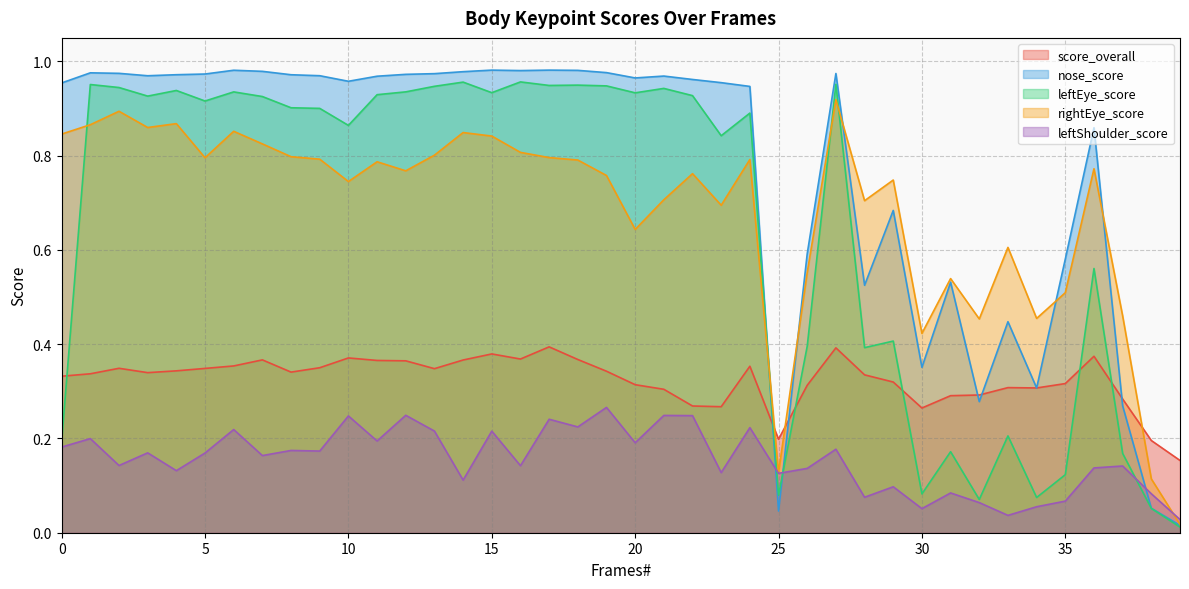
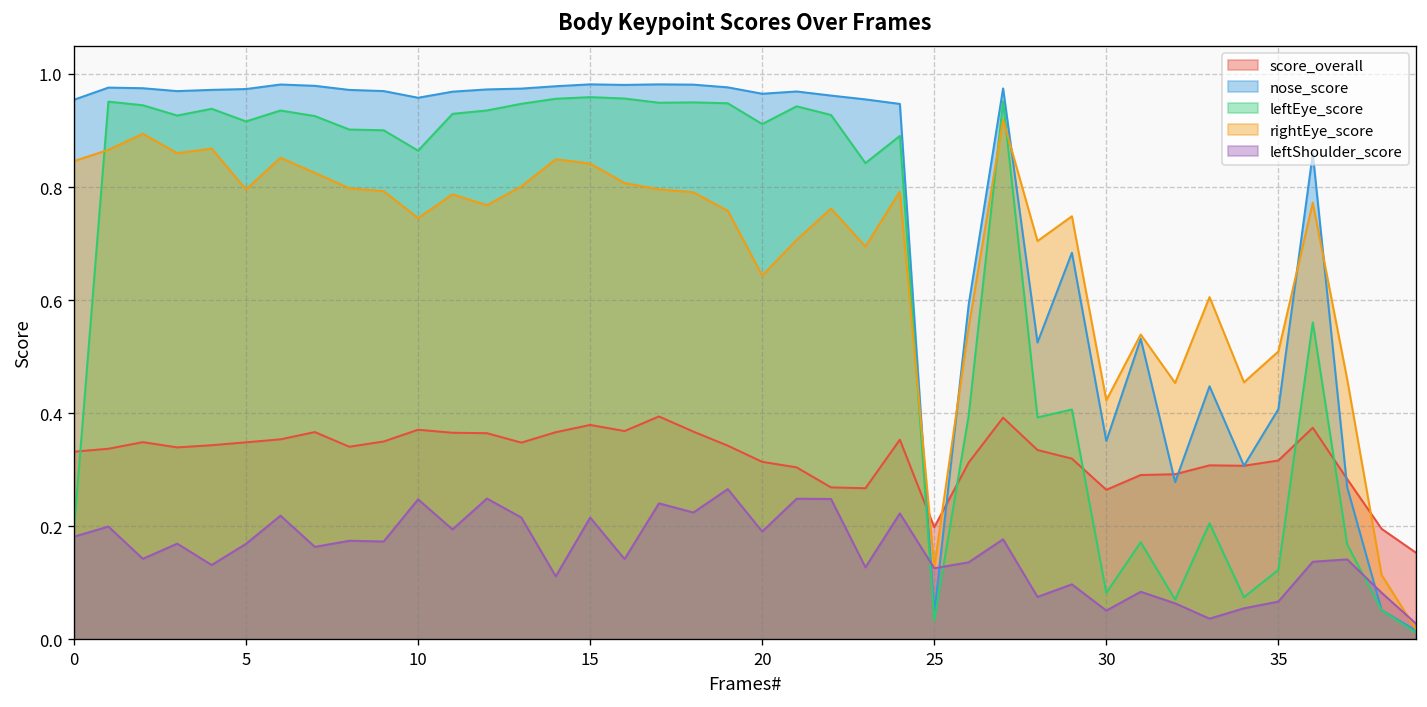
  {
    "nose_score": {
      "0": 0.95,
      "5": 0.97,
      "10": 0.96,
      "15": 0.98,
      "20": 0.96,
      "25": 0.05,
      "30": 0.35,
-     "35": 0.58
+     "35": 0.41
    },
    "leftEye_score": {
      "0": 0.19,
      "5": 0.92,
      "10": 0.86,
-     "15": 0.93,
-     "20": 0.93,
-     "25": 0.08,
+     "15": 0.96,
+     "20": 0.91,
+     "25": 0.03,
      "30": 0.08,
      "35": 0.12
    },
    "leftShoulder_score": {
      "0": 0.18,
      "5": 0.17,
      "10": 0.25,
      "15": 0.22,
      "20": 0.19,
      "30": 0.05,
      "35": 0.07
    }
  }
